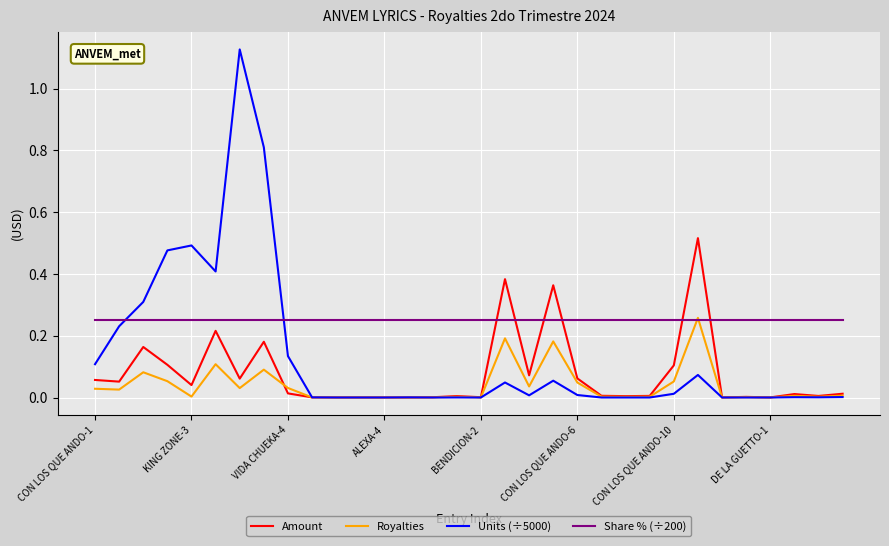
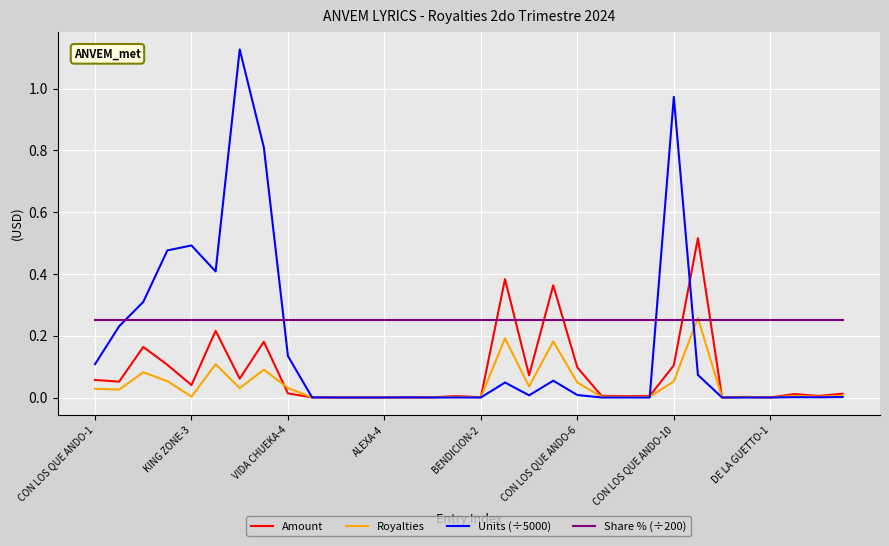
  {
    "Amount": {
      "CON LOS QUE ANDO-1": 0.06,
      "KING ZONE-3": 0.04,
      "VIDA CHUEKA-4": 0.01,
-     "CON LOS QUE ANDO-6": 0.06,
+     "CON LOS QUE ANDO-6": 0.10,
      "CON LOS QUE ANDO-10": 0.10
    },
    "Royalties": {
      "CON LOS QUE ANDO-1": 0.03,
      "KING ZONE-3": 0.00,
      "VIDA CHUEKA-4": 0.03,
      "CON LOS QUE ANDO-6": 0.05,
      "CON LOS QUE ANDO-10": 0.05
    },
    "Units (÷5000)": {
      "CON LOS QUE ANDO-1": 0.11,
      "KING ZONE-3": 0.49,
      "VIDA CHUEKA-4": 0.13,
      "CON LOS QUE ANDO-6": 0.01,
-     "CON LOS QUE ANDO-10": 0.01
+     "CON LOS QUE ANDO-10": 0.97
    },
    "Share % (÷200)": {
      "CON LOS QUE ANDO-1": 0.25,
      "KING ZONE-3": 0.25,
      "VIDA CHUEKA-4": 0.25,
      "ALEXA-4": 0.25,
      "BENDICION-2": 0.25,
      "CON LOS QUE ANDO-6": 0.25,
      "CON LOS QUE ANDO-10": 0.25,
      "DE LA GUETTO-1": 0.25
    }
  }
